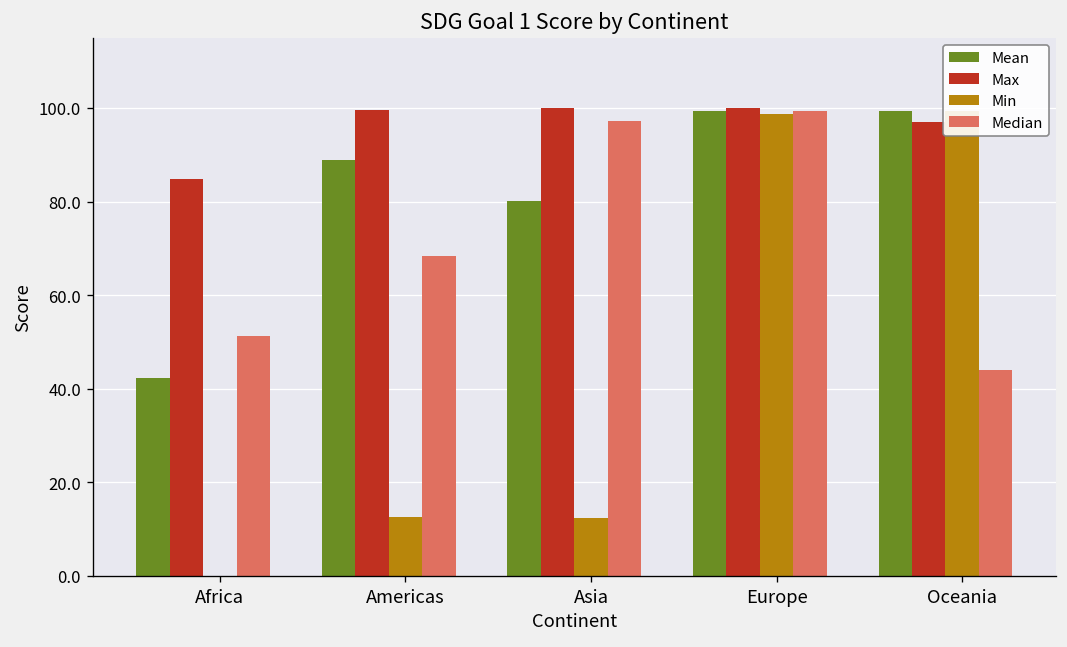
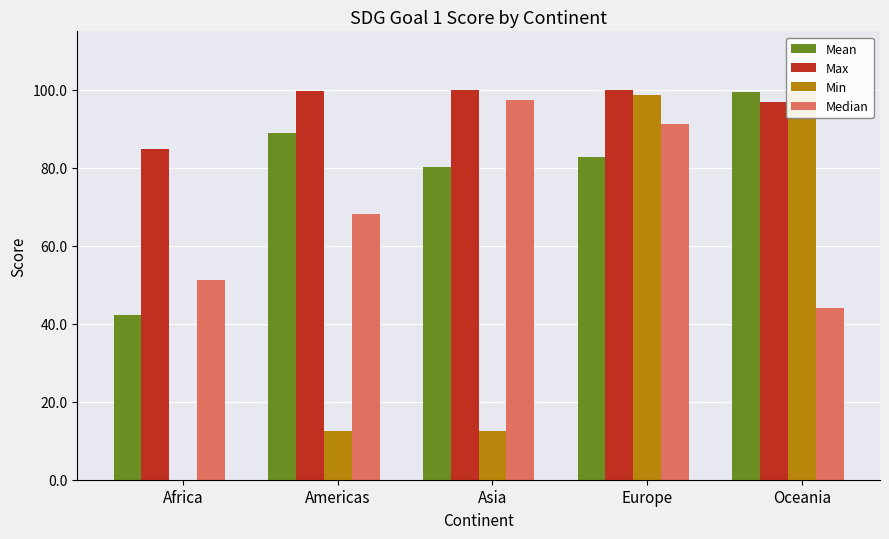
  {
    "Mean": {
      "Africa": 42,
      "Americas": 89,
      "Asia": 80,
-     "Europe": 99,
+     "Europe": 83,
      "Oceania": 99
    },
    "Max": {
      "Africa": 85,
      "Americas": 100,
      "Asia": 100,
      "Europe": 100,
      "Oceania": 97
    },
    "Min": {
      "Africa": 0,
      "Americas": 13,
      "Asia": 12,
      "Europe": 99
    },
    "Median": {
      "Africa": 51,
      "Americas": 68,
      "Asia": 97,
-     "Europe": 99,
+     "Europe": 91,
      "Oceania": 44
    }
  }
